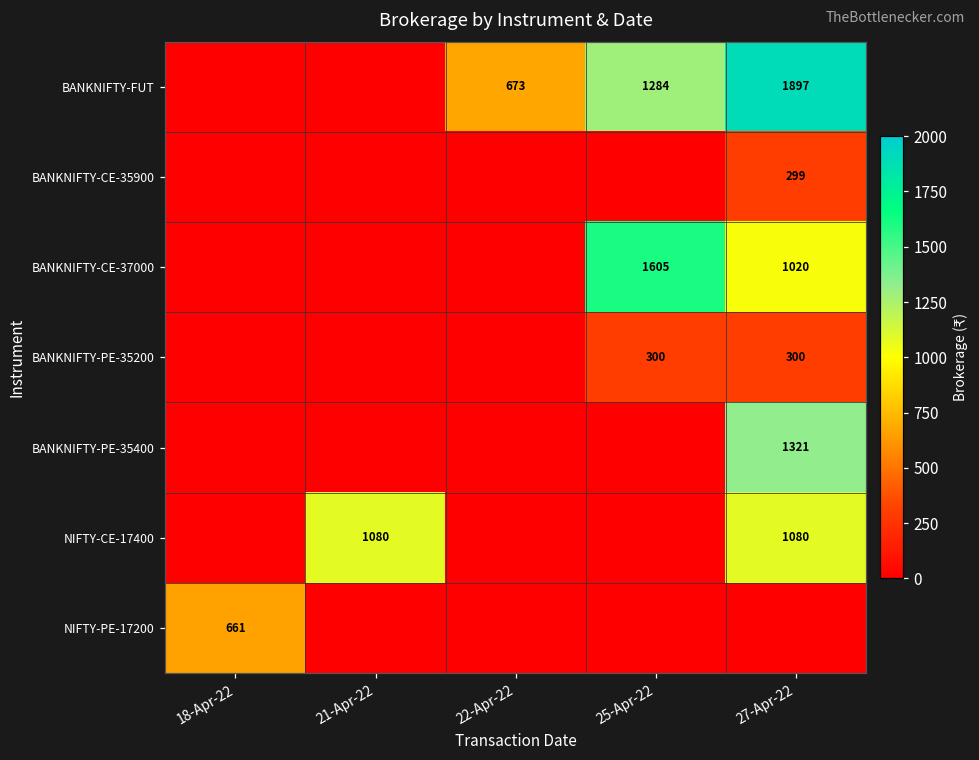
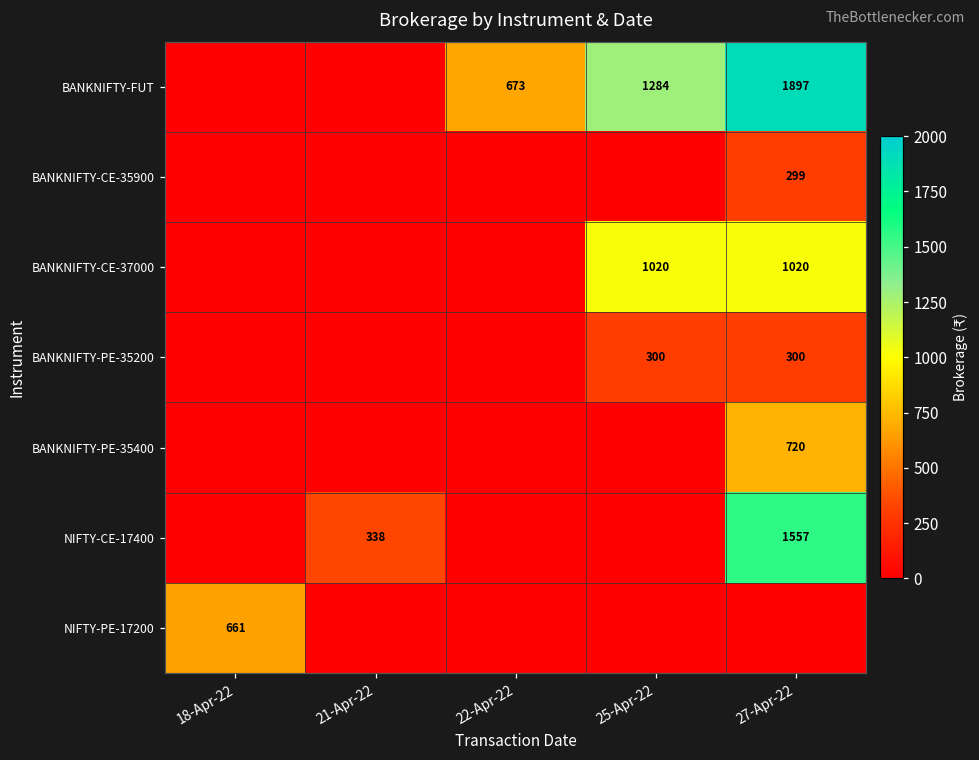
  {
    "BANKNIFTY-FUT": {
      "22-Apr-22": 673,
      "25-Apr-22": 1284,
      "27-Apr-22": 1897
    },
    "BANKNIFTY-CE-35900": {
      "27-Apr-22": 299
    },
    "BANKNIFTY-CE-37000": {
-     "25-Apr-22": 1605,
+     "25-Apr-22": 1020,
      "27-Apr-22": 1020
    },
    "BANKNIFTY-PE-35200": {
      "25-Apr-22": 300,
      "27-Apr-22": 300
    },
    "BANKNIFTY-PE-35400": {
-     "27-Apr-22": 1321
+     "27-Apr-22": 720
    },
    "NIFTY-CE-17400": {
-     "21-Apr-22": 1080,
-     "27-Apr-22": 1080
+     "21-Apr-22": 338,
+     "27-Apr-22": 1557
    },
    "NIFTY-PE-17200": {
      "18-Apr-22": 661
    }
  }
